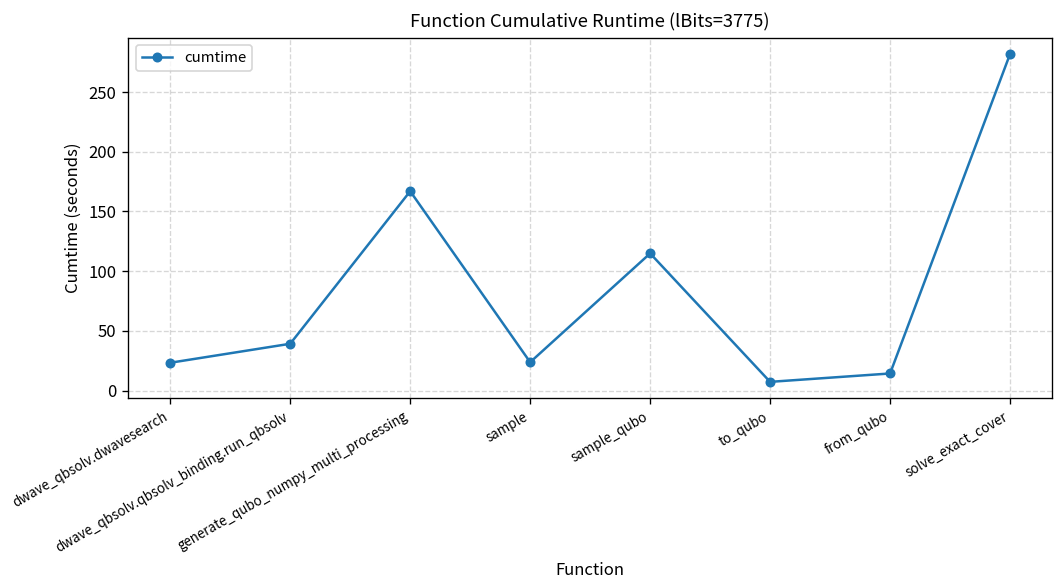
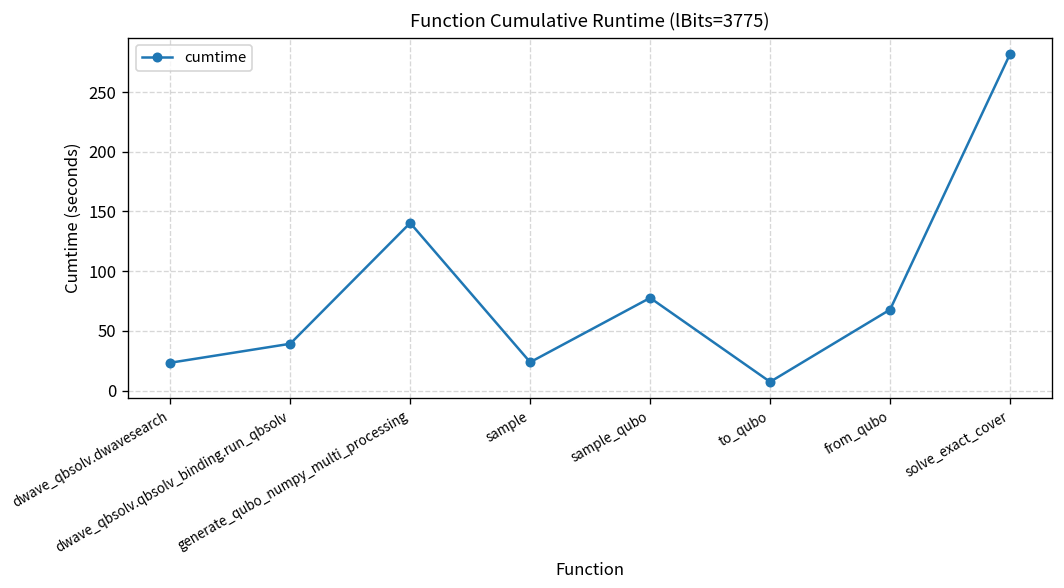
  {
    "dwave_qbsolv.dwavesearch": 20,
    "dwave_qbsolv.qbsolv_binding.run_qbsolv": 40,
-   "generate_qubo_numpy_multi_processing": 170,
+   "generate_qubo_numpy_multi_processing": 140,
    "sample": 20,
-   "sample_qubo": 110,
+   "sample_qubo": 80,
    "to_qubo": 10,
-   "from_qubo": 10,
+   "from_qubo": 70,
    "solve_exact_cover": 280
  }
